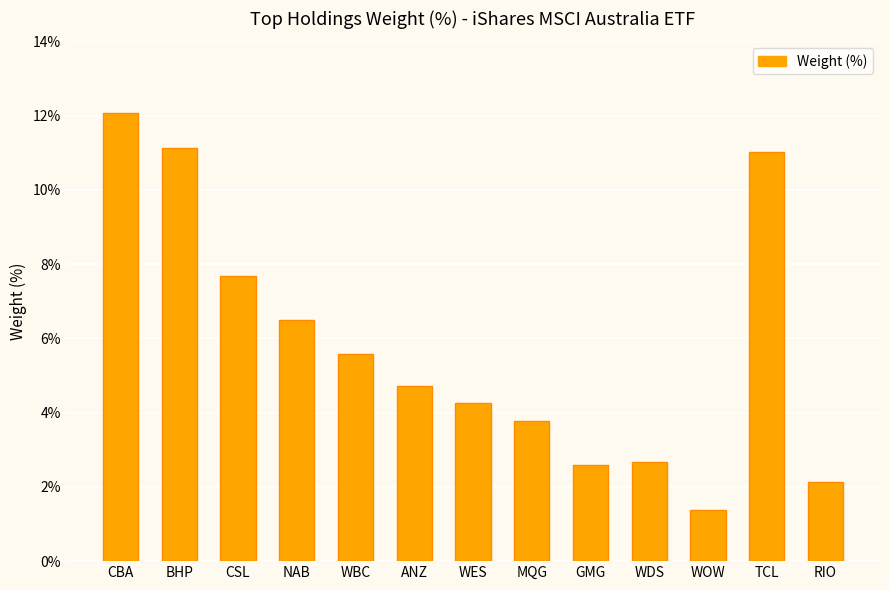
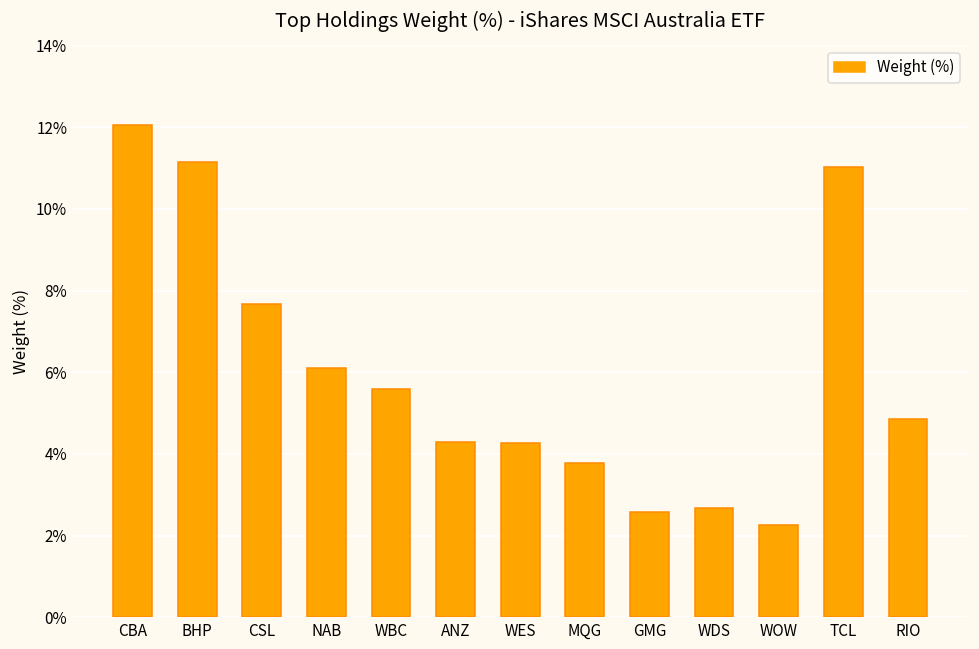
  {
    "CBA": "12.1%",
    "BHP": "11.1%",
    "CSL": "7.7%",
-   "NAB": "6.5%",
+   "NAB": "6.1%",
    "WBC": "5.6%",
-   "ANZ": "4.7%",
+   "ANZ": "4.3%",
    "WES": "4.3%",
    "MQG": "3.8%",
    "GMG": "2.6%",
    "WDS": "2.7%",
-   "WOW": "1.4%",
+   "WOW": "2.3%",
    "TCL": "11.0%",
-   "RIO": "2.1%"
+   "RIO": "4.9%"
  }
